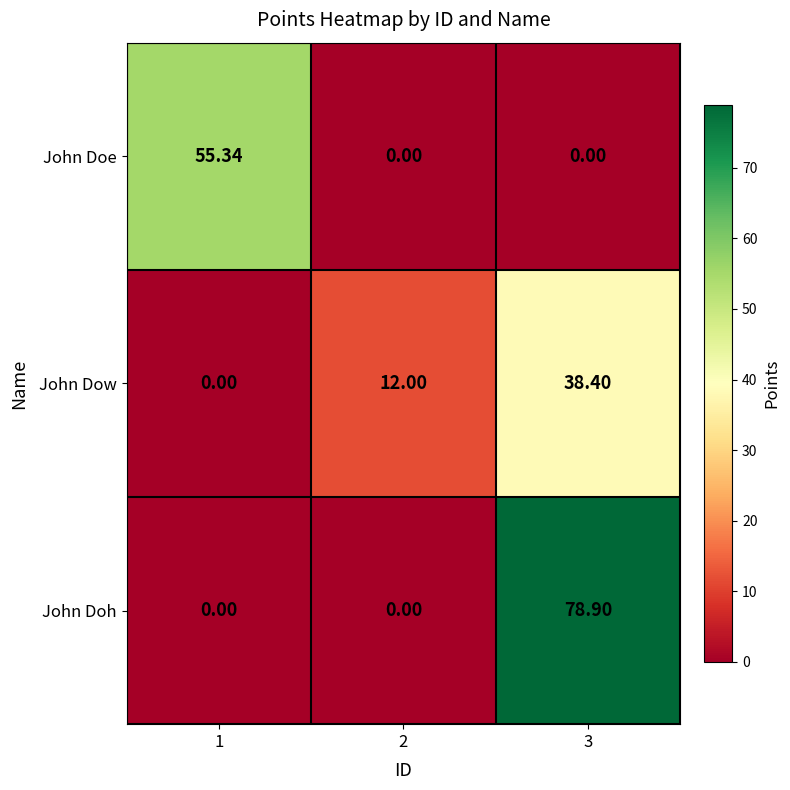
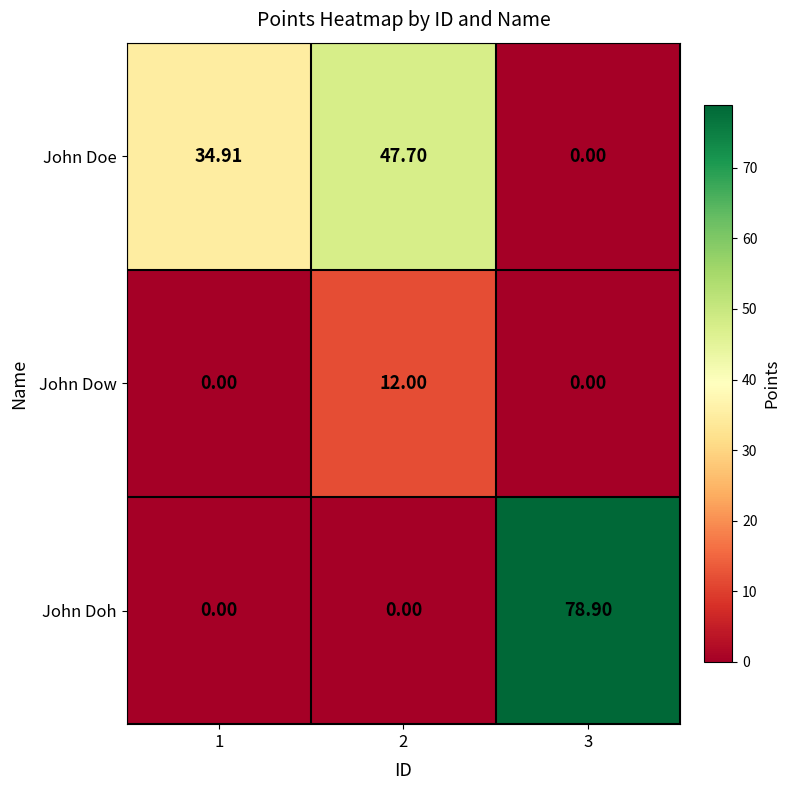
  {
    "John Doe": {
-     "1": 55.34,
-     "2": 0.00,
+     "1": 34.91,
+     "2": 47.70,
      "3": 0.00
    },
    "John Dow": {
      "1": 0.00,
      "2": 12.00,
-     "3": 38.40
+     "3": 0.00
    },
    "John Doh": {
      "1": 0.00,
      "2": 0.00,
      "3": 78.90
    }
  }
